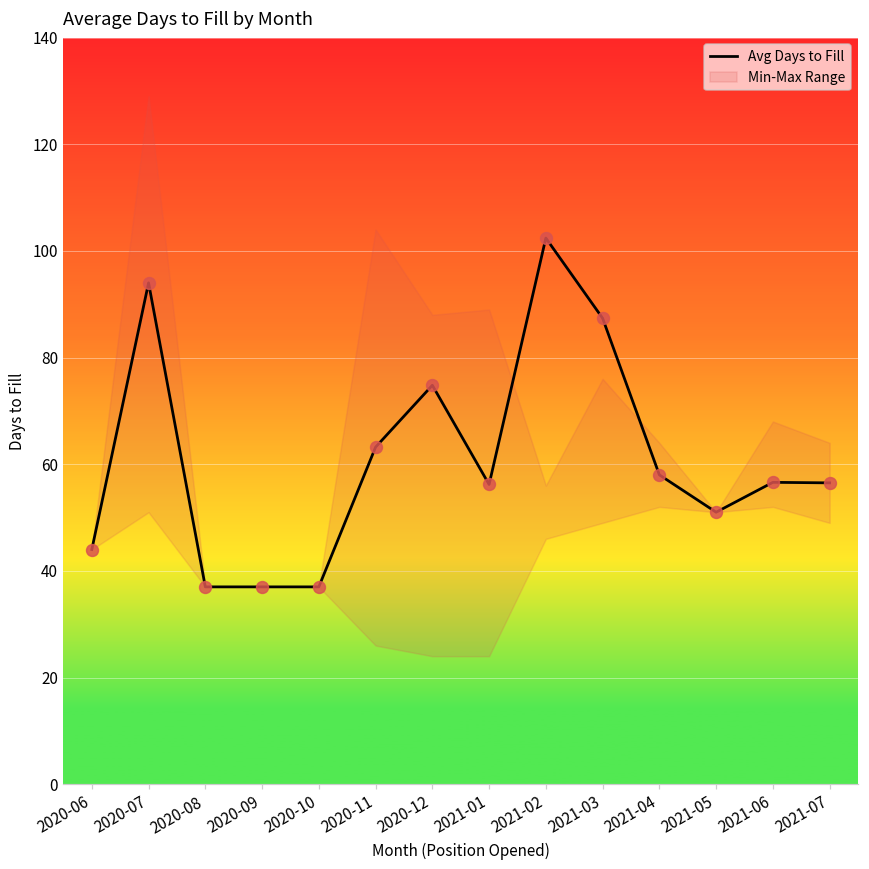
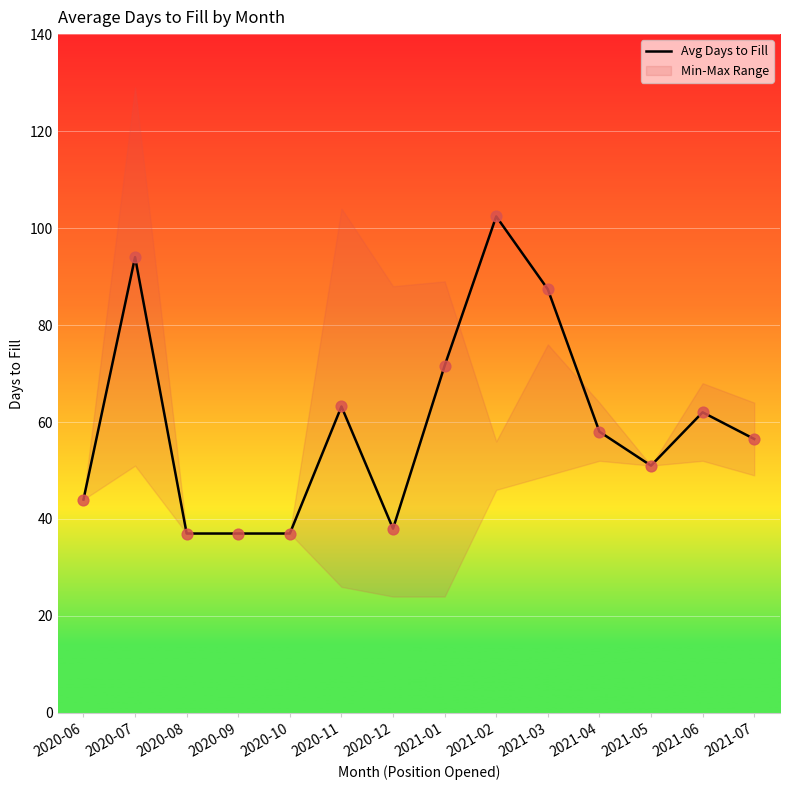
  {
    "Avg Days to Fill": {
      "2020-07": 94,
      "2020-11": 63,
-     "2020-12": 75,
-     "2021-01": 56,
+     "2020-12": 38,
+     "2021-01": 72,
      "2021-02": 102,
      "2021-03": 87,
      "2021-04": 58,
-     "2021-06": 57,
+     "2021-06": 62,
      "2021-07": 57
    }
  }
